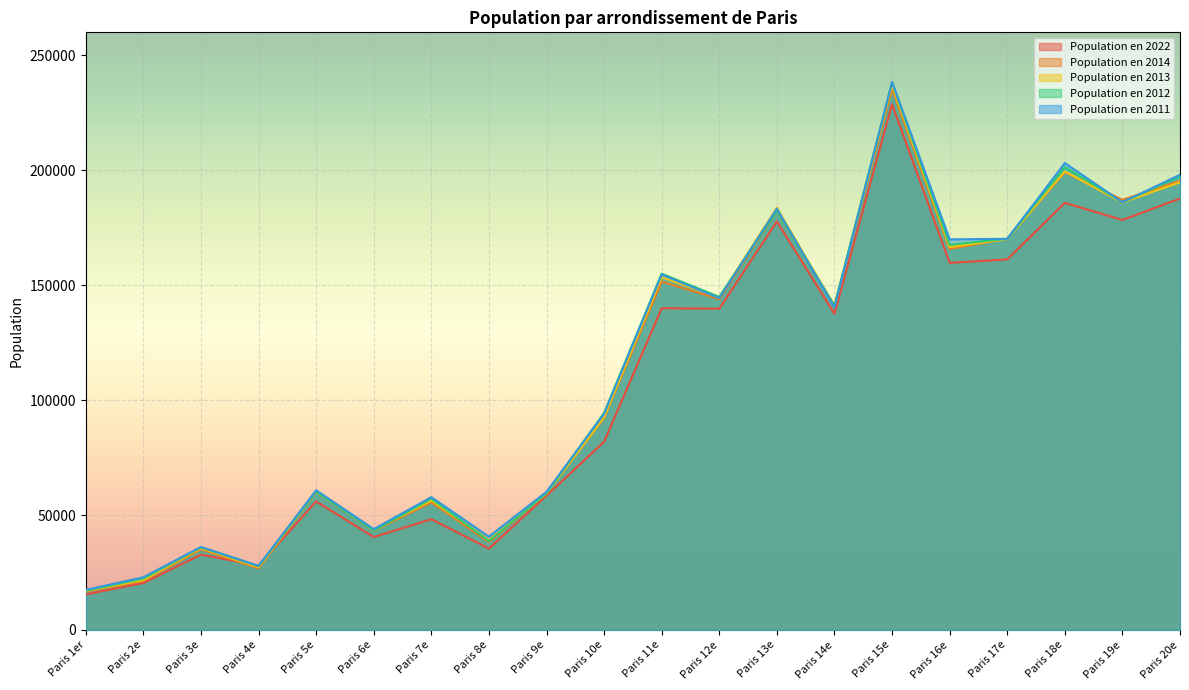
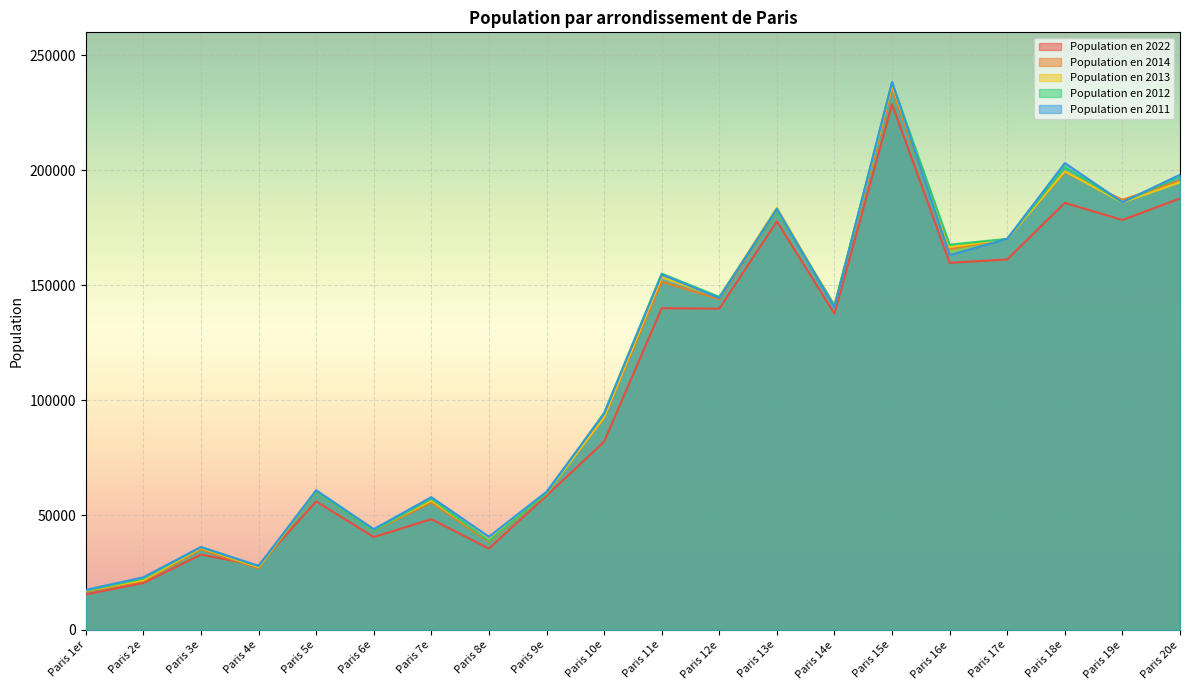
  {
    "Population en 2012": {
      "Paris 18e": 201000
    },
    "Population en 2011": {
      "Paris 8e": 41000,
-     "Paris 16e": 170000,
+     "Paris 16e": 163000,
      "Paris 18e": 203000
    }
  }
